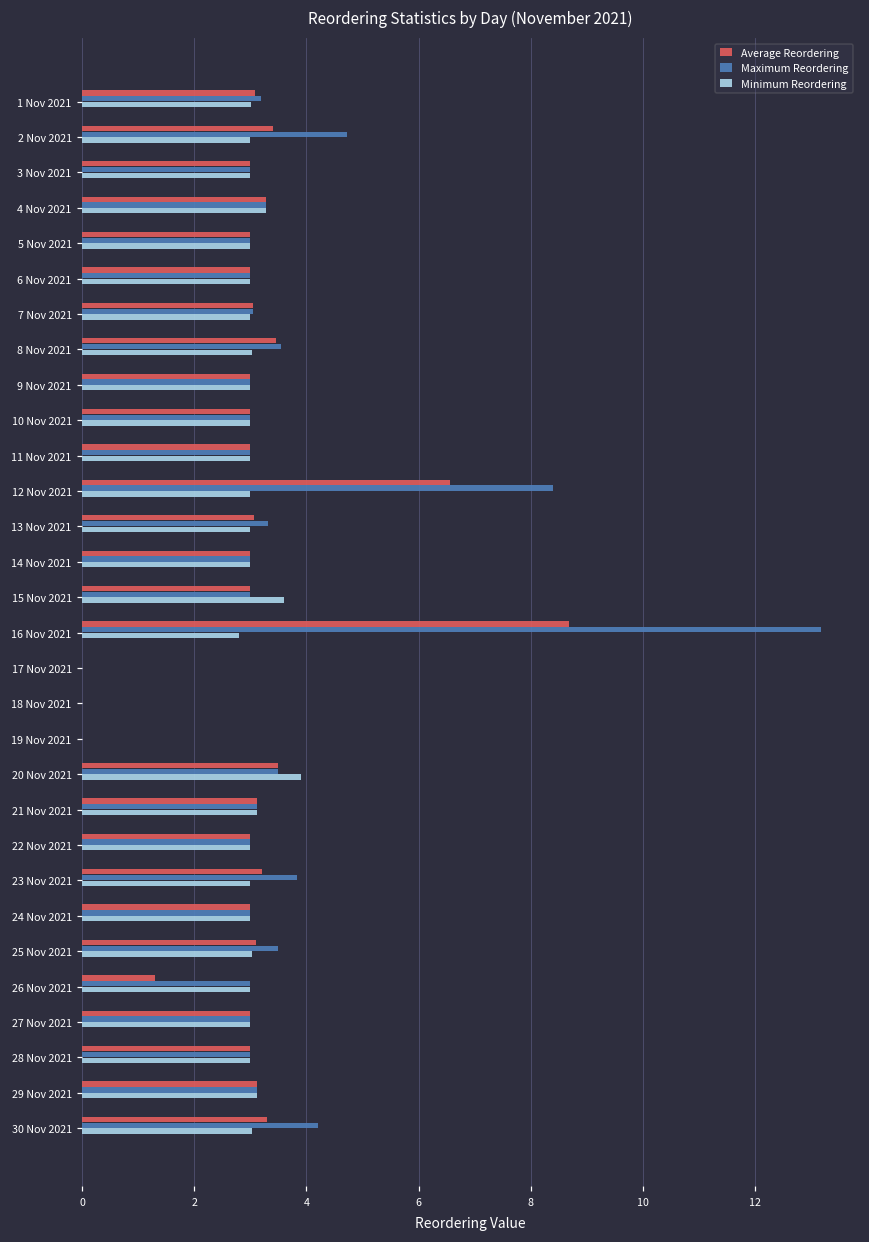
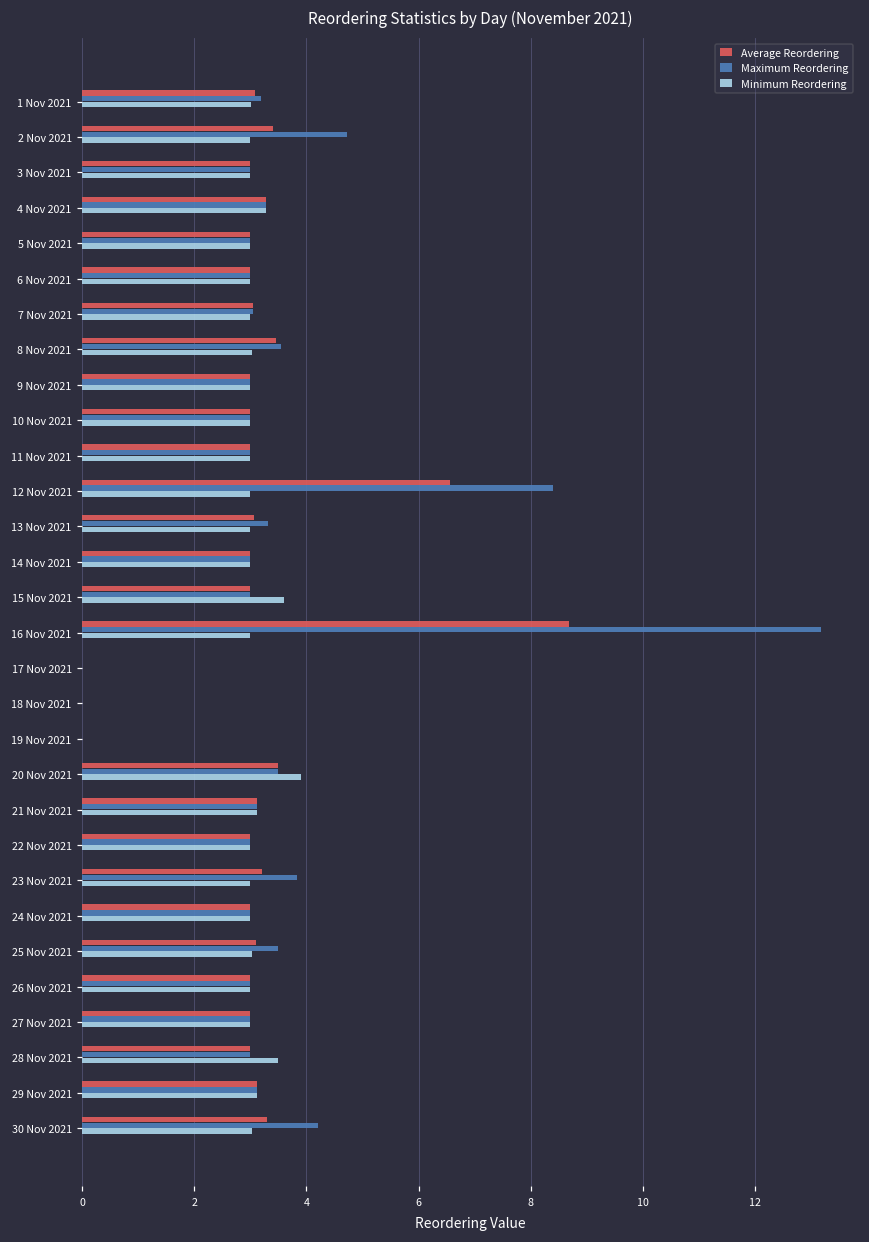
  {
    "Average Reordering": {
      "1 Nov 2021": 3.1,
      "2 Nov 2021": 3.4,
      "3 Nov 2021": 3.0,
      "4 Nov 2021": 3.3,
      "5 Nov 2021": 3.0,
      "6 Nov 2021": 3.0,
      "7 Nov 2021": 3.0,
      "8 Nov 2021": 3.4,
      "9 Nov 2021": 3.0,
      "10 Nov 2021": 3.0,
      "11 Nov 2021": 3.0,
      "12 Nov 2021": 6.6,
      "13 Nov 2021": 3.1,
      "14 Nov 2021": 3.0,
      "15 Nov 2021": 3.0,
      "16 Nov 2021": 8.7,
      "17 Nov 2021": 0.0,
      "18 Nov 2021": 0.0,
      "19 Nov 2021": 0.0,
      "20 Nov 2021": 3.5,
      "21 Nov 2021": 3.1,
      "22 Nov 2021": 3.0,
      "23 Nov 2021": 3.2,
      "24 Nov 2021": 3.0,
      "25 Nov 2021": 3.1,
-     "26 Nov 2021": 1.3,
+     "26 Nov 2021": 3.0,
      "27 Nov 2021": 3.0,
      "28 Nov 2021": 3.0,
      "29 Nov 2021": 3.1,
      "30 Nov 2021": 3.3
    },
    "Maximum Reordering": {
      "1 Nov 2021": 3.2,
      "2 Nov 2021": 4.7,
      "3 Nov 2021": 3.0,
      "4 Nov 2021": 3.3,
      "5 Nov 2021": 3.0,
      "6 Nov 2021": 3.0,
      "7 Nov 2021": 3.0,
      "8 Nov 2021": 3.6,
      "9 Nov 2021": 3.0,
      "10 Nov 2021": 3.0,
      "11 Nov 2021": 3.0,
      "12 Nov 2021": 8.4,
      "13 Nov 2021": 3.3,
      "14 Nov 2021": 3.0,
      "15 Nov 2021": 3.0,
      "16 Nov 2021": 13.2,
      "17 Nov 2021": 0.0,
      "18 Nov 2021": 0.0,
      "19 Nov 2021": 0.0,
      "20 Nov 2021": 3.5,
      "21 Nov 2021": 3.1,
      "22 Nov 2021": 3.0,
      "23 Nov 2021": 3.8,
      "24 Nov 2021": 3.0,
      "25 Nov 2021": 3.5,
      "26 Nov 2021": 3.0,
      "27 Nov 2021": 3.0,
      "28 Nov 2021": 3.0,
      "29 Nov 2021": 3.1,
      "30 Nov 2021": 4.2
    },
    "Minimum Reordering": {
      "1 Nov 2021": 3.0,
      "2 Nov 2021": 3.0,
      "3 Nov 2021": 3.0,
      "4 Nov 2021": 3.3,
      "5 Nov 2021": 3.0,
      "6 Nov 2021": 3.0,
      "7 Nov 2021": 3.0,
      "8 Nov 2021": 3.0,
      "9 Nov 2021": 3.0,
      "10 Nov 2021": 3.0,
      "11 Nov 2021": 3.0,
      "12 Nov 2021": 3.0,
      "13 Nov 2021": 3.0,
      "14 Nov 2021": 3.0,
      "15 Nov 2021": 3.6,
-     "16 Nov 2021": 2.8,
+     "16 Nov 2021": 3.0,
      "17 Nov 2021": 0.0,
      "18 Nov 2021": 0.0,
      "19 Nov 2021": 0.0,
      "20 Nov 2021": 3.9,
      "21 Nov 2021": 3.1,
      "22 Nov 2021": 3.0,
      "23 Nov 2021": 3.0,
      "24 Nov 2021": 3.0,
      "25 Nov 2021": 3.0,
      "26 Nov 2021": 3.0,
      "27 Nov 2021": 3.0,
-     "28 Nov 2021": 3.0,
+     "28 Nov 2021": 3.5,
      "29 Nov 2021": 3.1,
      "30 Nov 2021": 3.0
    }
  }
